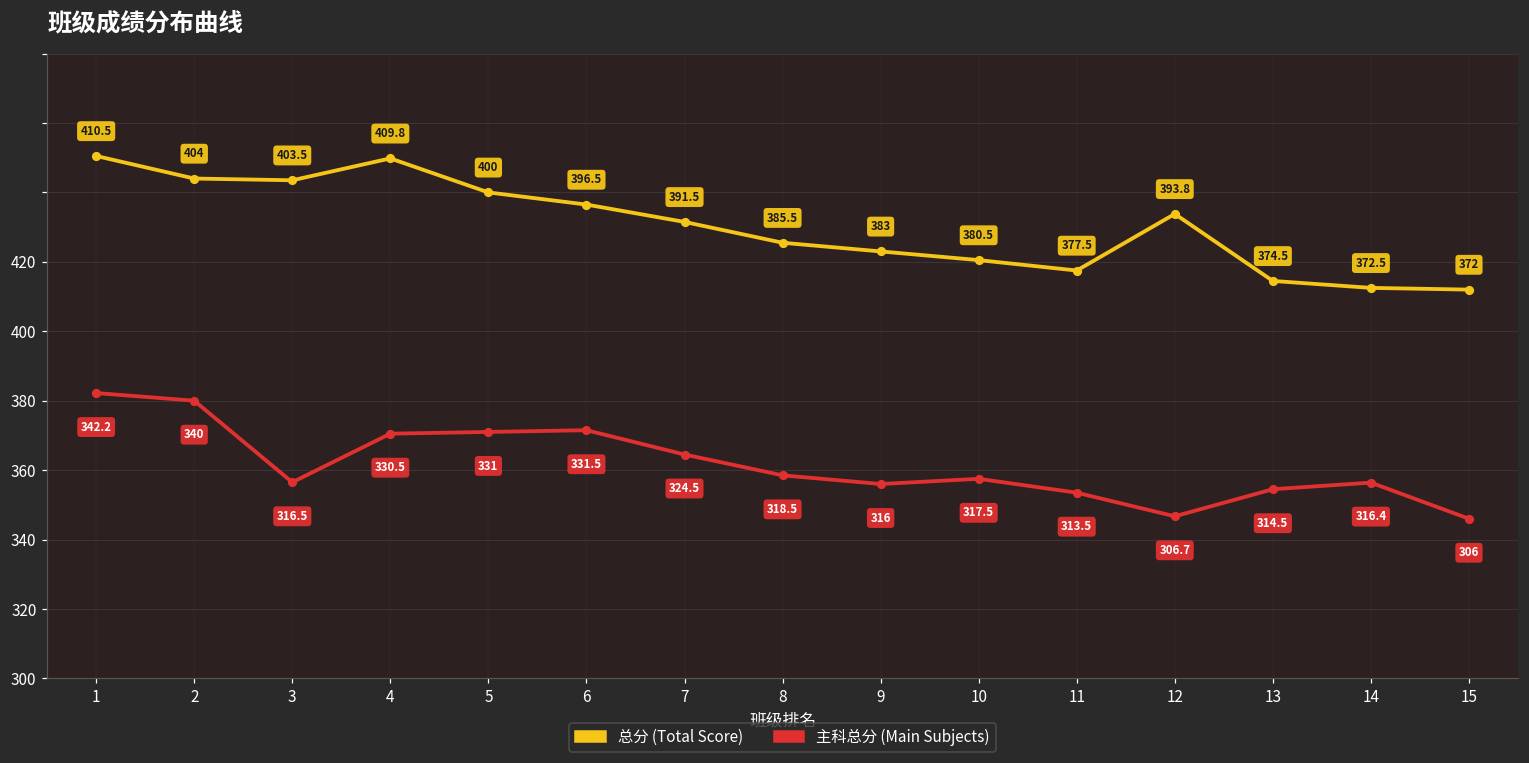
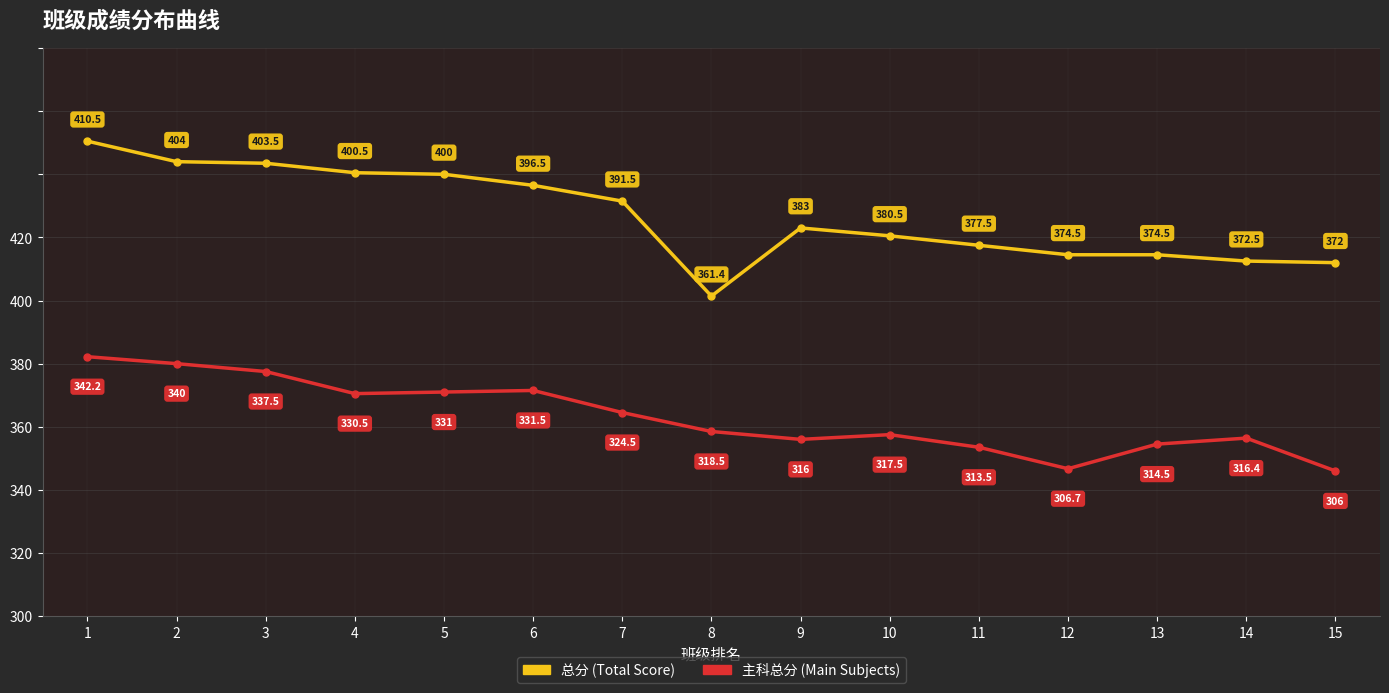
  {
    "总分 (Total Score)": {
-     "4": 409.8,
-     "8": 385.5,
-     "12": 393.8
+     "4": 400.5,
+     "8": 361.4,
+     "12": 374.5
    },
    "主科总分 (Main Subjects)": {
-     "3": 316.5
+     "3": 337.5
    }
  }
